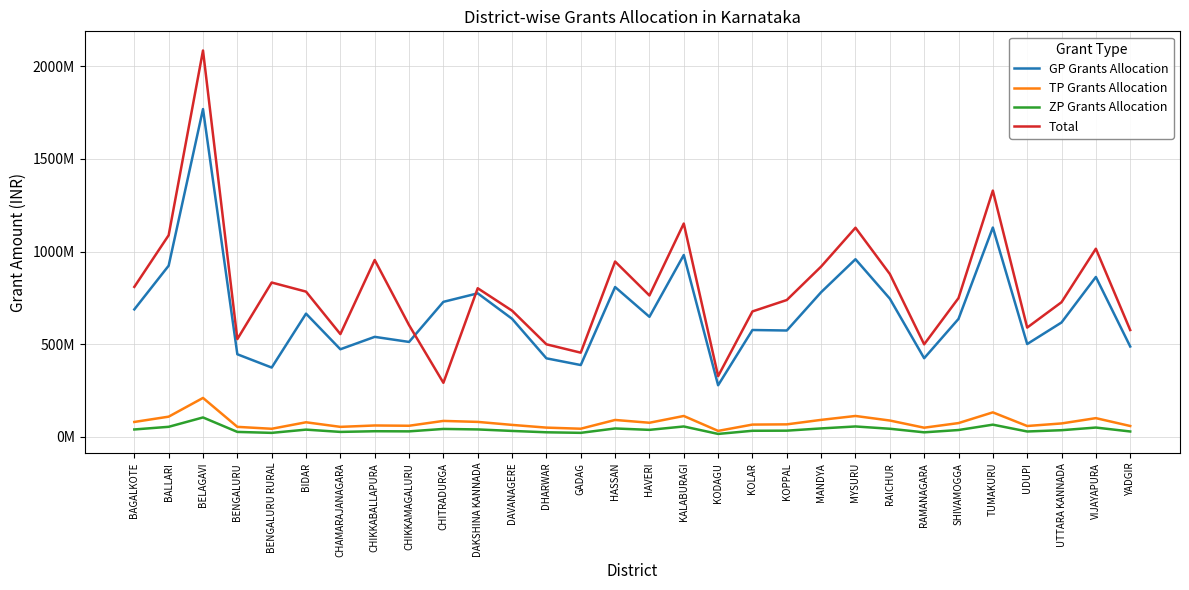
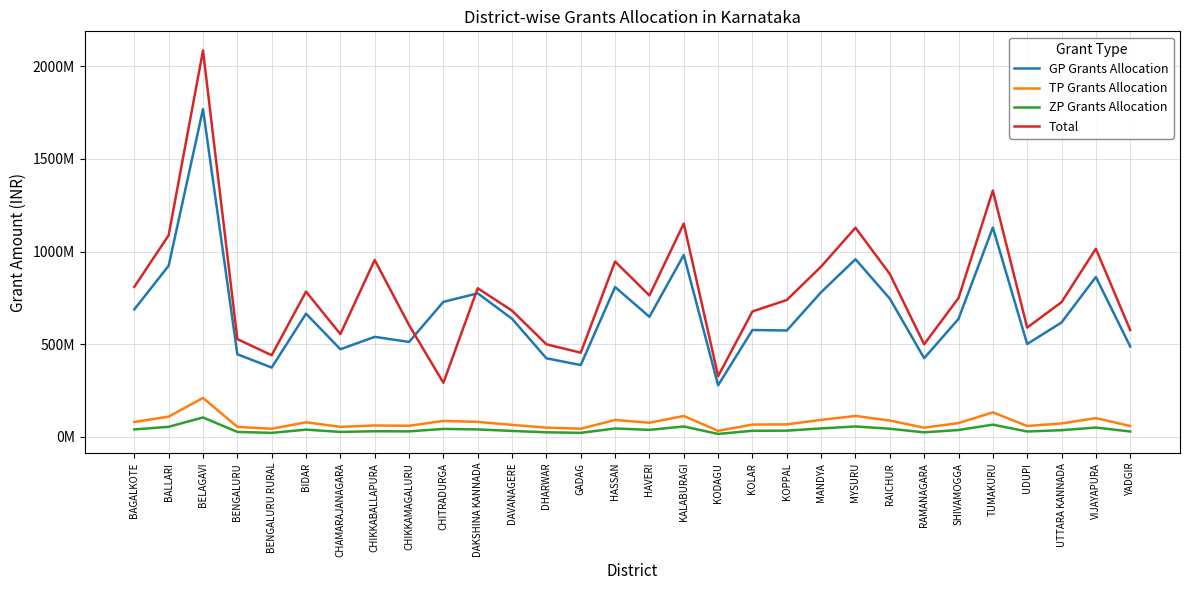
  {
    "GP Grants Allocation": {
      "BAGALKOTE": 690000000,
      "BALLARI": 920000000,
      "BELAGAVI": 1770000000,
      "BENGALURU": 450000000,
      "BENGALURU RURAL": 370000000,
      "BIDAR": 660000000,
      "CHAMARAJANAGARA": 470000000,
      "CHIKKABALLAPURA": 540000000,
      "CHIKKAMAGALURU": 510000000,
      "CHITRADURGA": 730000000,
      "DAKSHINA KANNADA": 770000000,
      "DAVANAGERE": 640000000,
      "DHARWAR": 420000000,
      "GADAG": 390000000,
      "HASSAN": 810000000,
      "HAVERI": 650000000,
      "KALABURAGI": 980000000,
      "KODAGU": 280000000,
      "KOLAR": 580000000,
      "KOPPAL": 570000000,
      "MANDYA": 780000000,
      "MYSURU": 960000000,
      "RAICHUR": 750000000,
      "RAMANAGARA": 420000000,
      "SHIVAMOGGA": 640000000,
      "TUMAKURU": 1130000000,
      "UDUPI": 500000000,
      "UTTARA KANNADA": 620000000,
      "VIJAYAPURA": 860000000,
      "YADGIR": 490000000
    },
    "TP Grants Allocation": {
      "BAGALKOTE": 80000000,
      "BALLARI": 110000000,
      "BELAGAVI": 210000000,
      "BENGALURU": 50000000,
      "BENGALURU RURAL": 40000000,
      "BIDAR": 80000000,
      "CHAMARAJANAGARA": 50000000,
      "CHIKKABALLAPURA": 60000000,
      "CHIKKAMAGALURU": 60000000,
      "CHITRADURGA": 90000000,
      "DAKSHINA KANNADA": 80000000,
      "DAVANAGERE": 70000000,
      "DHARWAR": 50000000,
      "GADAG": 40000000,
      "HASSAN": 90000000,
      "HAVERI": 80000000,
      "KALABURAGI": 110000000,
      "KODAGU": 30000000,
      "KOLAR": 70000000,
      "KOPPAL": 70000000,
      "MANDYA": 90000000,
      "MYSURU": 110000000,
      "RAICHUR": 90000000,
      "RAMANAGARA": 50000000,
      "SHIVAMOGGA": 70000000,
      "TUMAKURU": 130000000,
      "UDUPI": 60000000,
      "UTTARA KANNADA": 70000000,
      "VIJAYAPURA": 100000000,
      "YADGIR": 60000000
    },
    "ZP Grants Allocation": {
      "BAGALKOTE": 40000000,
      "BALLARI": 50000000,
      "BELAGAVI": 110000000,
      "BENGALURU": 30000000,
      "BENGALURU RURAL": 20000000,
      "BIDAR": 40000000,
      "CHAMARAJANAGARA": 30000000,
      "CHIKKABALLAPURA": 30000000,
      "CHIKKAMAGALURU": 30000000,
      "CHITRADURGA": 40000000,
      "DAKSHINA KANNADA": 40000000,
      "DAVANAGERE": 30000000,
      "DHARWAR": 30000000,
      "GADAG": 20000000,
      "HASSAN": 50000000,
      "HAVERI": 40000000,
      "KALABURAGI": 60000000,
      "KODAGU": 20000000,
      "KOLAR": 30000000,
      "KOPPAL": 30000000,
      "MANDYA": 50000000,
      "MYSURU": 60000000,
      "RAICHUR": 40000000,
      "RAMANAGARA": 30000000,
      "SHIVAMOGGA": 40000000,
      "TUMAKURU": 70000000,
      "UDUPI": 30000000,
      "UTTARA KANNADA": 40000000,
      "VIJAYAPURA": 50000000,
      "YADGIR": 30000000
    },
    "Total": {
      "BAGALKOTE": 810000000,
      "BALLARI": 1090000000,
      "BELAGAVI": 2080000000,
      "BENGALURU": 530000000,
-     "BENGALURU RURAL": 830000000,
+     "BENGALURU RURAL": 440000000,
      "BIDAR": 780000000,
      "CHAMARAJANAGARA": 550000000,
      "CHIKKABALLAPURA": 950000000,
      "CHIKKAMAGALURU": 600000000,
      "CHITRADURGA": 290000000,
      "DAKSHINA KANNADA": 800000000,
      "DAVANAGERE": 680000000,
      "DHARWAR": 500000000,
      "GADAG": 450000000,
      "HASSAN": 950000000,
      "HAVERI": 760000000,
      "KALABURAGI": 1150000000,
      "KODAGU": 330000000,
      "KOLAR": 680000000,
      "KOPPAL": 740000000,
      "MANDYA": 920000000,
      "MYSURU": 1130000000,
      "RAICHUR": 880000000,
      "RAMANAGARA": 500000000,
      "SHIVAMOGGA": 750000000,
      "TUMAKURU": 1330000000,
      "UDUPI": 590000000,
      "UTTARA KANNADA": 730000000,
      "VIJAYAPURA": 1010000000,
      "YADGIR": 580000000
    }
  }
